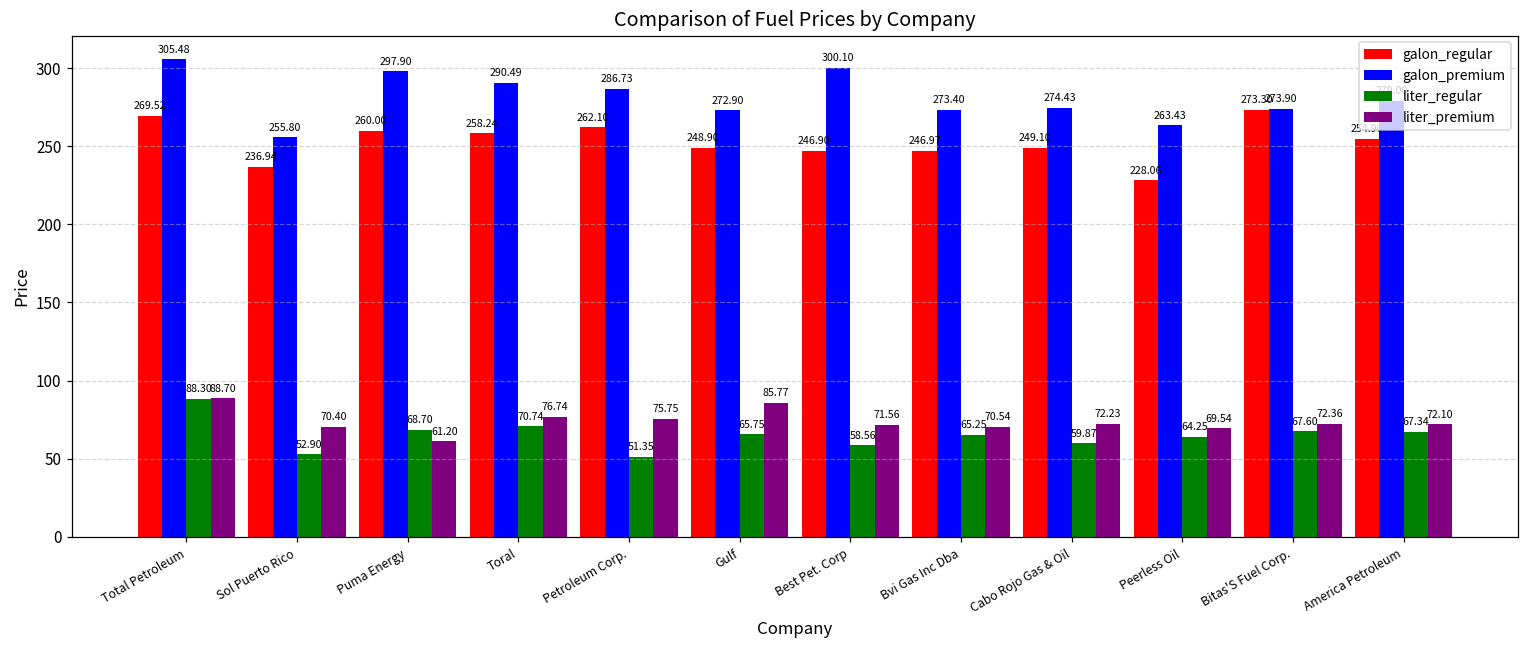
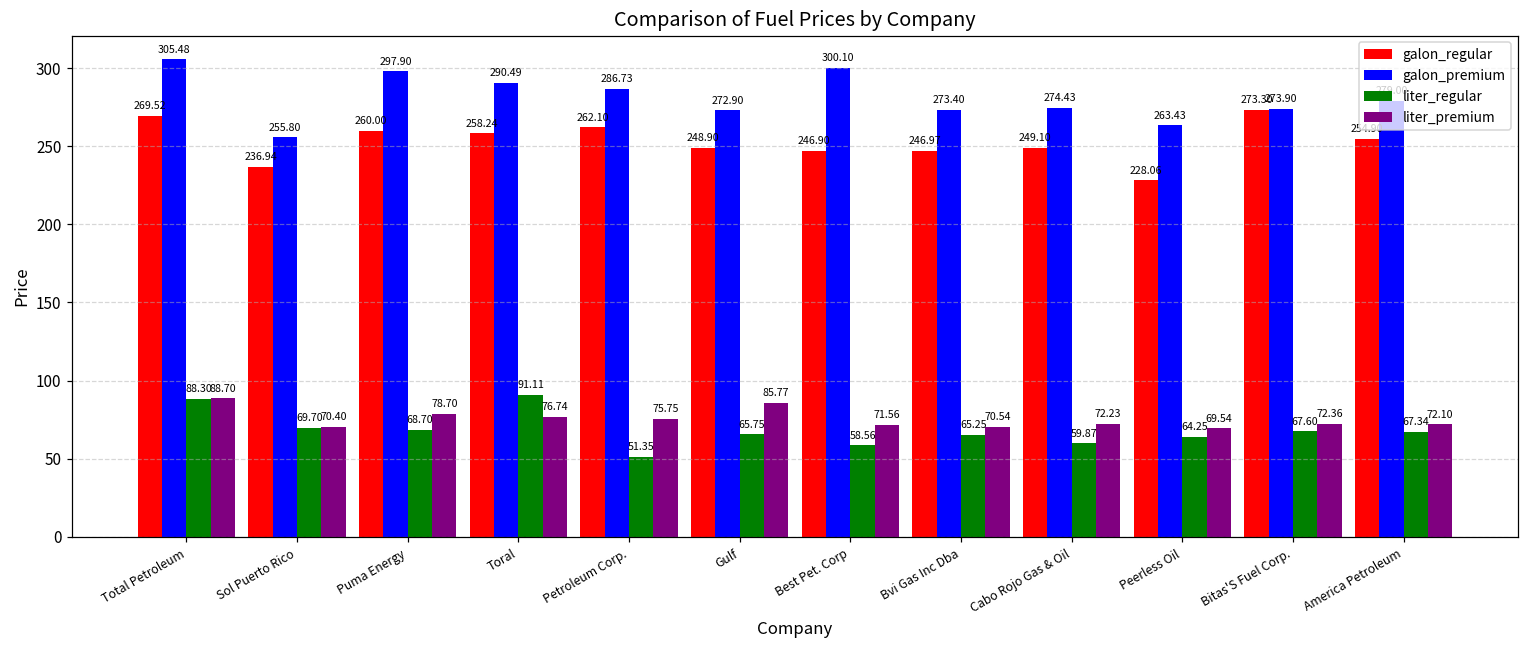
  {
    "galon_regular": {
      "Total Petroleum": 269.52,
      "Sol Puerto Rico": 236.94,
      "Puma Energy": 260.00,
      "Toral": 258.24,
      "Petroleum Corp.": 262.10,
      "Gulf": 248.90,
      "Best Pet. Corp": 246.90,
      "Bvi Gas Inc Dba": 246.97,
      "Cabo Rojo Gas & Oil": 249.10,
      "Peerless Oil": 228.06
    },
    "galon_premium": {
      "Total Petroleum": 305.48,
      "Sol Puerto Rico": 255.80,
      "Puma Energy": 297.90,
      "Toral": 290.49,
      "Petroleum Corp.": 286.73,
      "Gulf": 272.90,
      "Best Pet. Corp": 300.10,
      "Bvi Gas Inc Dba": 273.40,
      "Cabo Rojo Gas & Oil": 274.43,
      "Peerless Oil": 263.43
    },
    "liter_regular": {
      "Total Petroleum": 88.30,
-     "Sol Puerto Rico": 52.90,
+     "Sol Puerto Rico": 69.70,
      "Puma Energy": 68.70,
-     "Toral": 70.74,
+     "Toral": 91.11,
      "Petroleum Corp.": 51.35,
      "Gulf": 65.75,
      "Best Pet. Corp": 58.56,
      "Bvi Gas Inc Dba": 65.25,
      "Cabo Rojo Gas & Oil": 59.87,
      "Peerless Oil": 64.25,
      "Bitas'S Fuel Corp.": 67.60,
      "America Petroleum": 67.34
    },
    "liter_premium": {
      "Total Petroleum": 88.70,
      "Sol Puerto Rico": 70.40,
-     "Puma Energy": 61.20,
+     "Puma Energy": 78.70,
      "Toral": 76.74,
      "Petroleum Corp.": 75.75,
      "Gulf": 85.77,
      "Best Pet. Corp": 71.56,
      "Bvi Gas Inc Dba": 70.54,
      "Cabo Rojo Gas & Oil": 72.23,
      "Peerless Oil": 69.54,
      "Bitas'S Fuel Corp.": 72.36,
      "America Petroleum": 72.10
    }
  }
